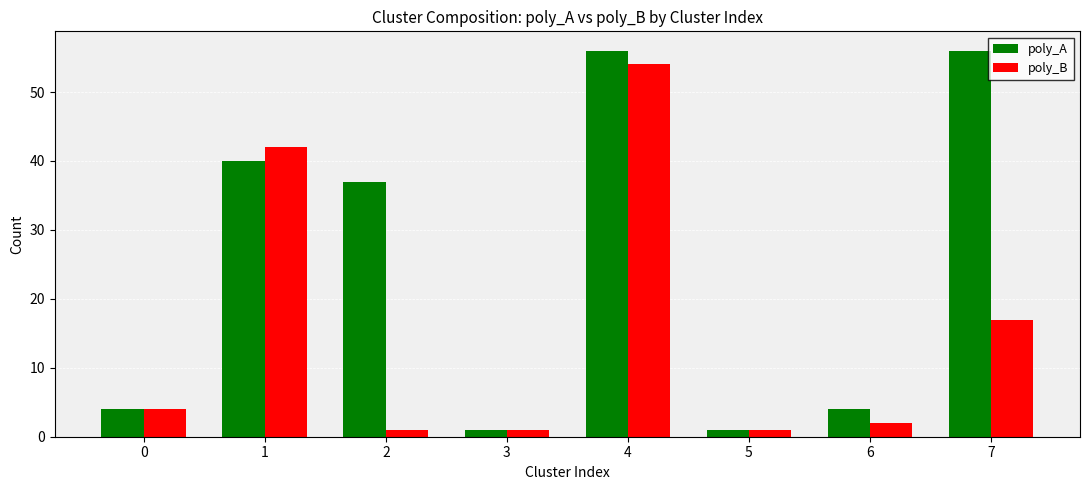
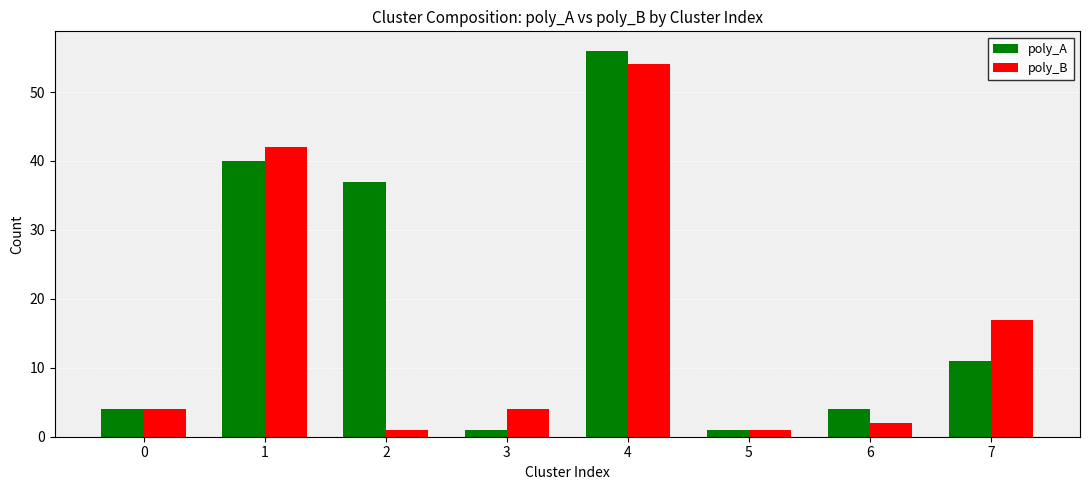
  {
    "poly_A": {
      "0": 4,
      "1": 40,
      "2": 37,
      "3": 1,
      "4": 56,
      "5": 1,
      "6": 4,
-     "7": 56
+     "7": 11
    },
    "poly_B": {
      "0": 4,
      "1": 42,
      "2": 1,
-     "3": 1,
+     "3": 4,
      "4": 54,
      "5": 1,
      "6": 2,
      "7": 17
    }
  }
